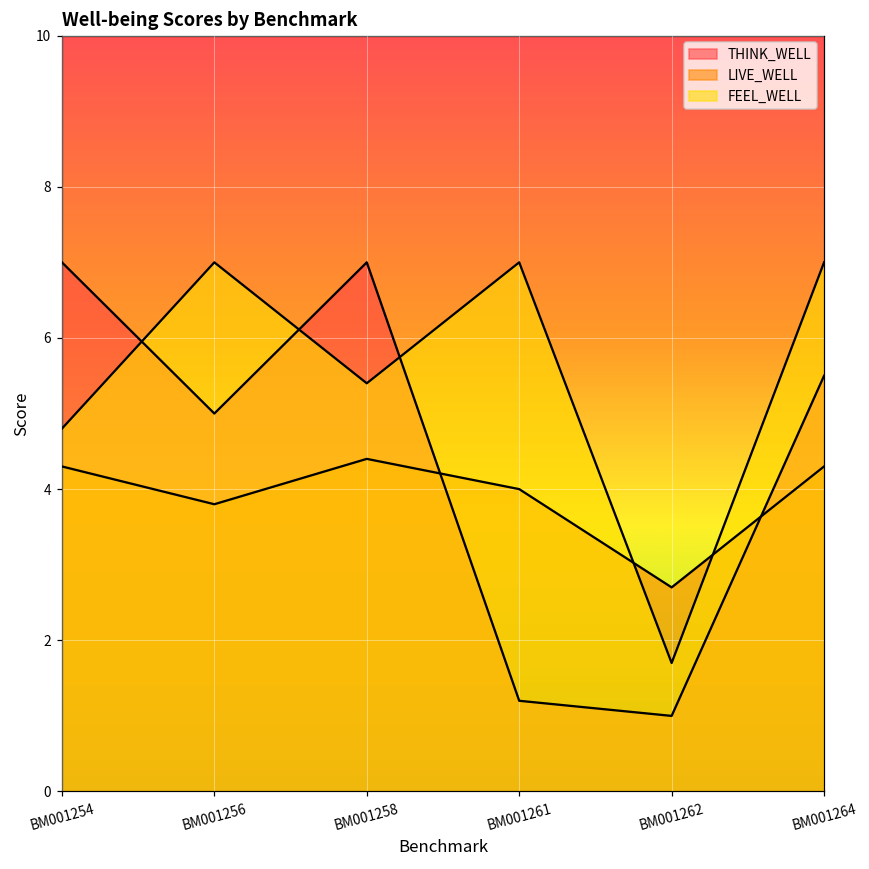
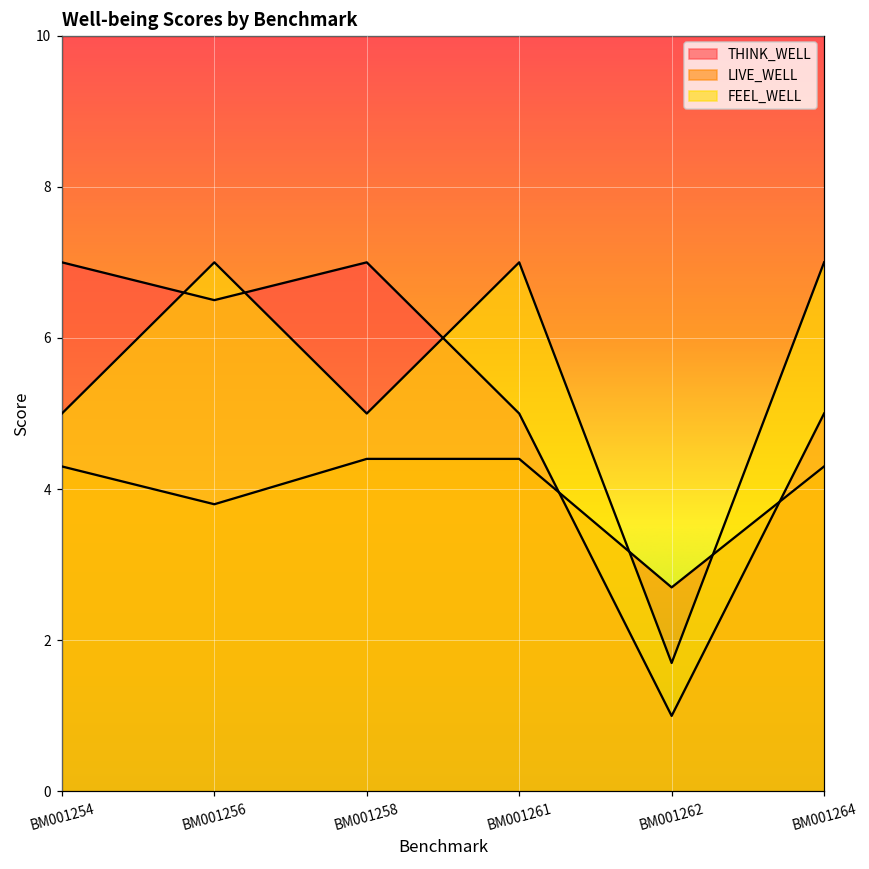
  {
    "THINK_WELL": {
      "BM001254": 7.0,
-     "BM001256": 5.0,
+     "BM001256": 6.5,
      "BM001258": 7.0,
-     "BM001261": 1.2,
+     "BM001261": 5.0,
      "BM001262": 1.0,
-     "BM001264": 5.5
+     "BM001264": 5.0
    },
    "LIVE_WELL": {
      "BM001254": 4.3,
      "BM001256": 3.8,
      "BM001258": 4.4,
-     "BM001261": 4.0,
+     "BM001261": 4.4,
      "BM001262": 2.7,
      "BM001264": 4.3
    },
    "FEEL_WELL": {
-     "BM001254": 4.8,
+     "BM001254": 5.0,
      "BM001256": 7.0,
-     "BM001258": 5.4,
+     "BM001258": 5.0,
      "BM001261": 7.0,
      "BM001262": 1.7,
      "BM001264": 7.0
    }
  }
